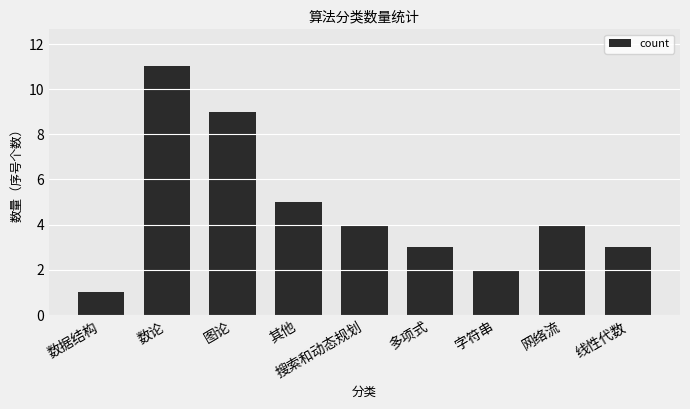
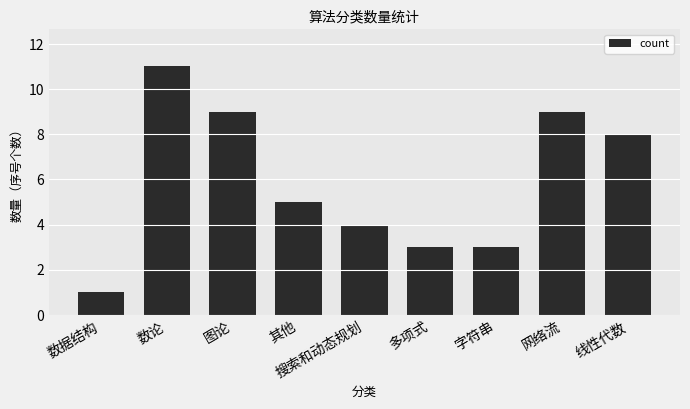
  {
    "数据结构": 1,
    "数论": 11,
    "图论": 9,
    "其他": 5,
    "搜索和动态规划": 4,
    "多项式": 3,
-   "字符串": 2,
-   "网络流": 4,
-   "线性代数": 3
+   "字符串": 3,
+   "网络流": 9,
+   "线性代数": 8
  }
